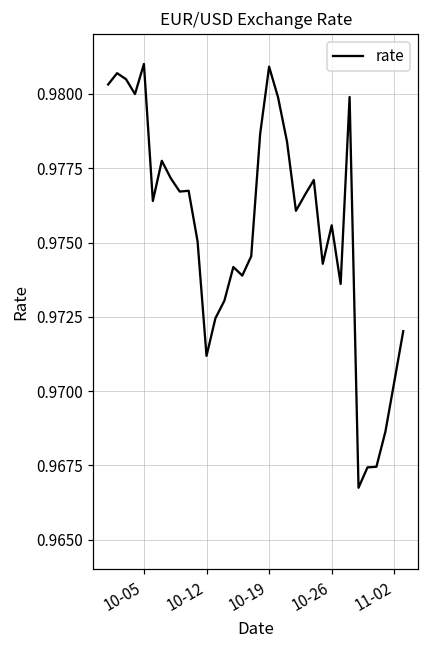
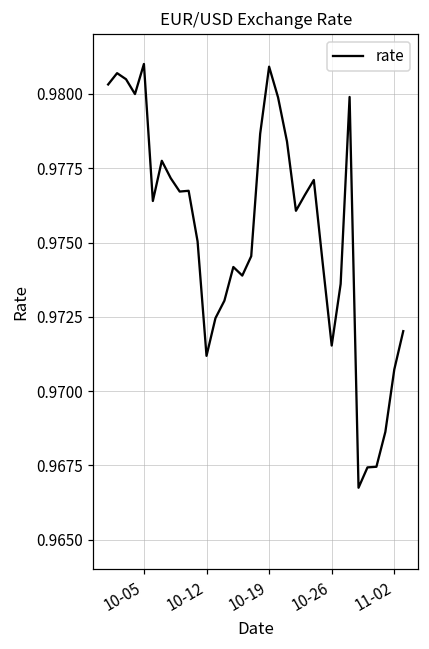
  {
    "10-05": 0.9810,
    "10-12": 0.9712,
    "10-19": 0.9809,
-   "10-26": 0.9756,
-   "11-02": 0.9703
+   "10-26": 0.9715,
+   "11-02": 0.9707
  }
